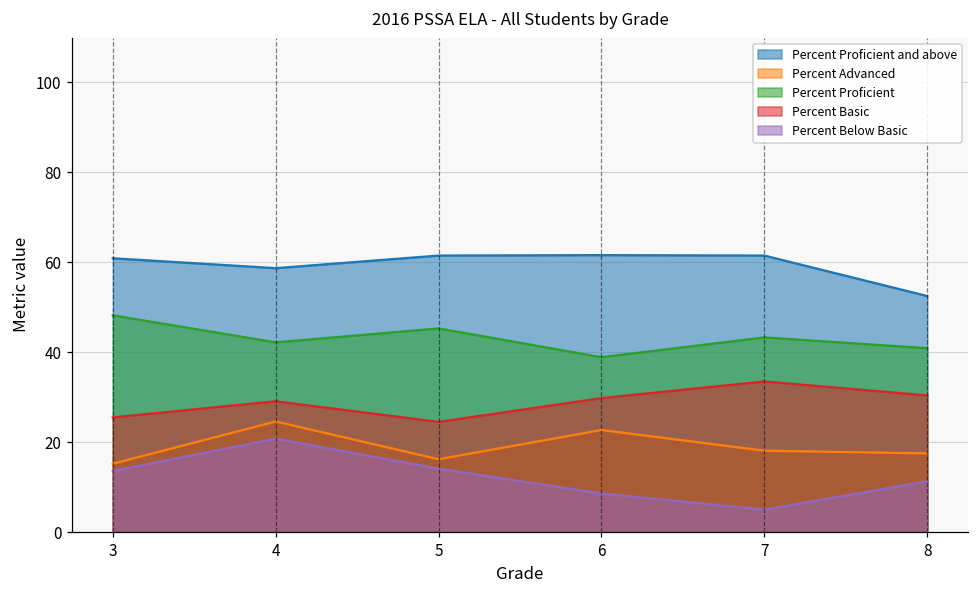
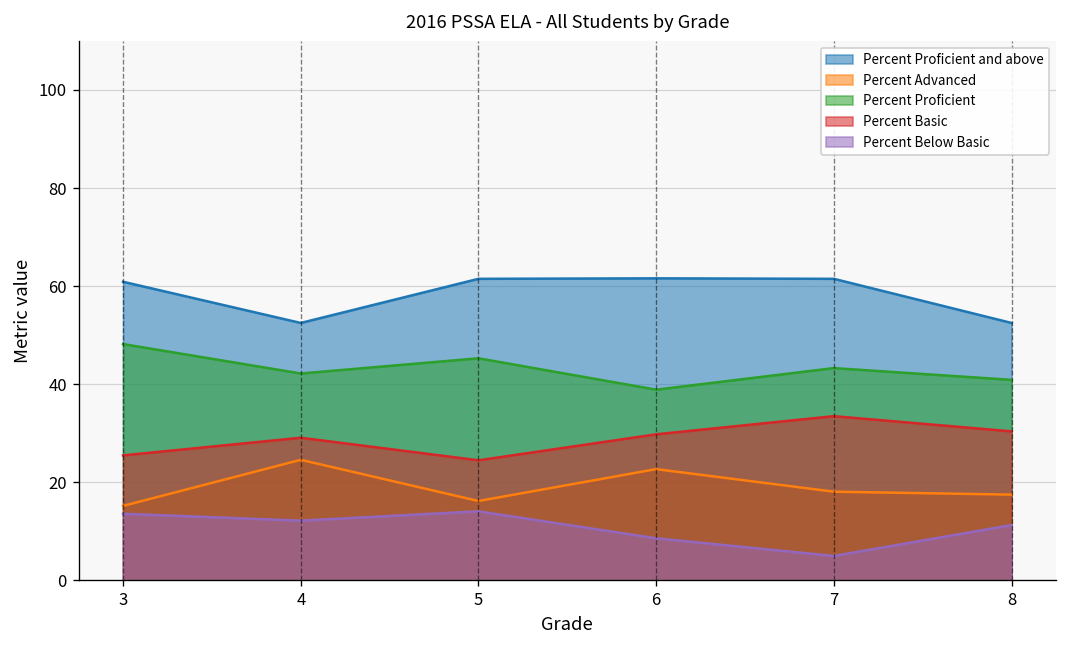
  {
    "Percent Proficient and above": {
      "3": 61,
-     "4": 59,
+     "4": 53,
      "5": 62,
      "6": 62,
      "7": 62,
      "8": 53
    },
    "Percent Advanced": {
      "3": 15,
      "4": 25,
      "5": 16,
      "6": 23,
      "7": 18,
      "8": 18
    },
    "Percent Proficient": {
      "3": 48,
      "4": 42,
      "5": 45,
      "6": 39,
      "7": 43,
      "8": 41
    },
    "Percent Basic": {
      "3": 26,
      "4": 29,
      "5": 25,
      "6": 30,
      "7": 34,
      "8": 30
    },
    "Percent Below Basic": {
      "3": 14,
-     "4": 21,
+     "4": 12,
      "5": 14,
      "6": 9,
      "7": 5,
      "8": 11
    }
  }
